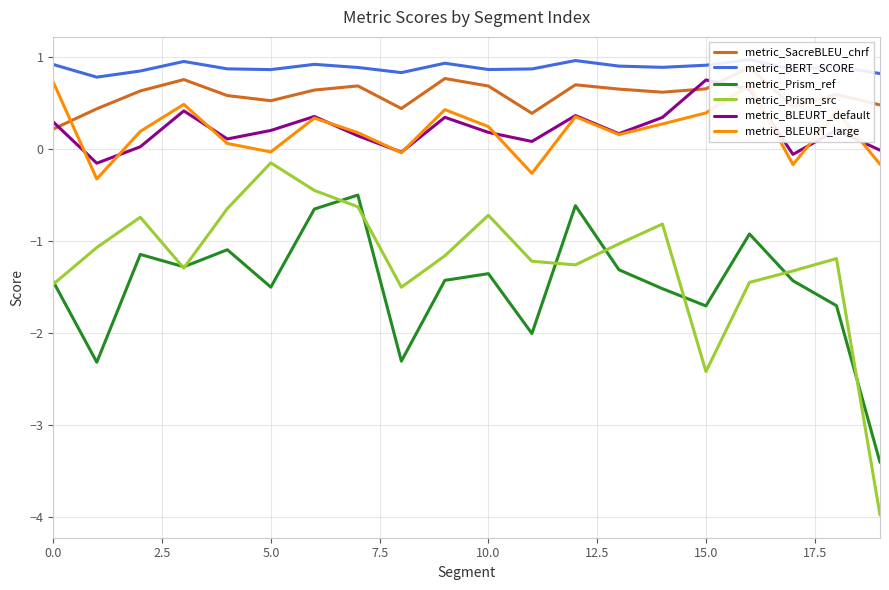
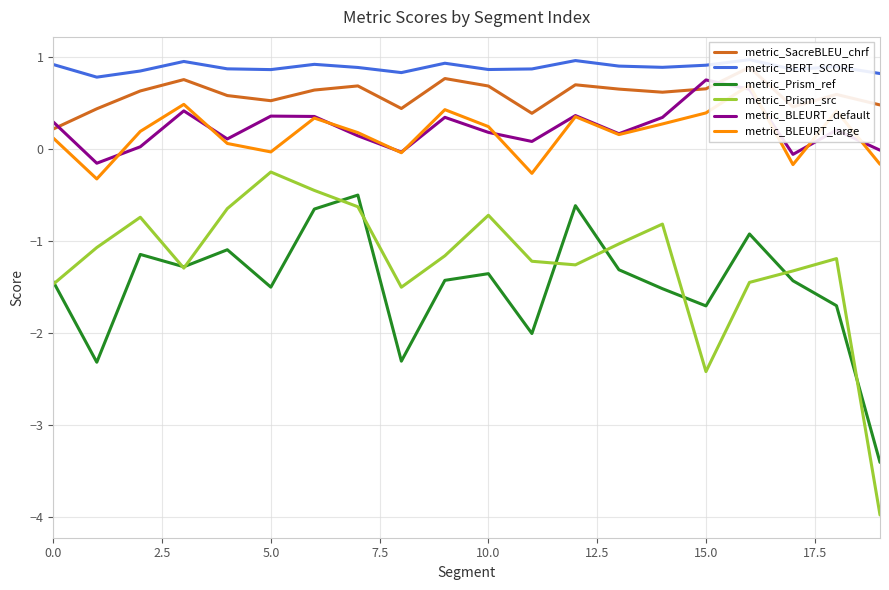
  {
    "metric_SacreBLEU_chrf": {
      "0.0": 0.2,
      "5.0": 0.5,
      "10.0": 0.7,
      "15.0": 0.7
    },
    "metric_BERT_SCORE": {
      "0.0": 0.9,
      "5.0": 0.9,
      "10.0": 0.9,
      "15.0": 0.9
    },
    "metric_Prism_ref": {
      "0.0": -1.4,
      "5.0": -1.5,
      "10.0": -1.4,
      "15.0": -1.7
    },
    "metric_Prism_src": {
      "0.0": -1.5,
-     "5.0": -0.1,
+     "5.0": -0.2,
      "10.0": -0.7,
      "15.0": -2.4
    },
    "metric_BLEURT_default": {
      "0.0": 0.3,
-     "5.0": 0.2,
+     "5.0": 0.4,
      "10.0": 0.2,
      "15.0": 0.8
    },
    "metric_BLEURT_large": {
-     "0.0": 0.7,
+     "0.0": 0.1,
      "5.0": 0.0,
      "10.0": 0.2,
      "15.0": 0.4
    }
  }
